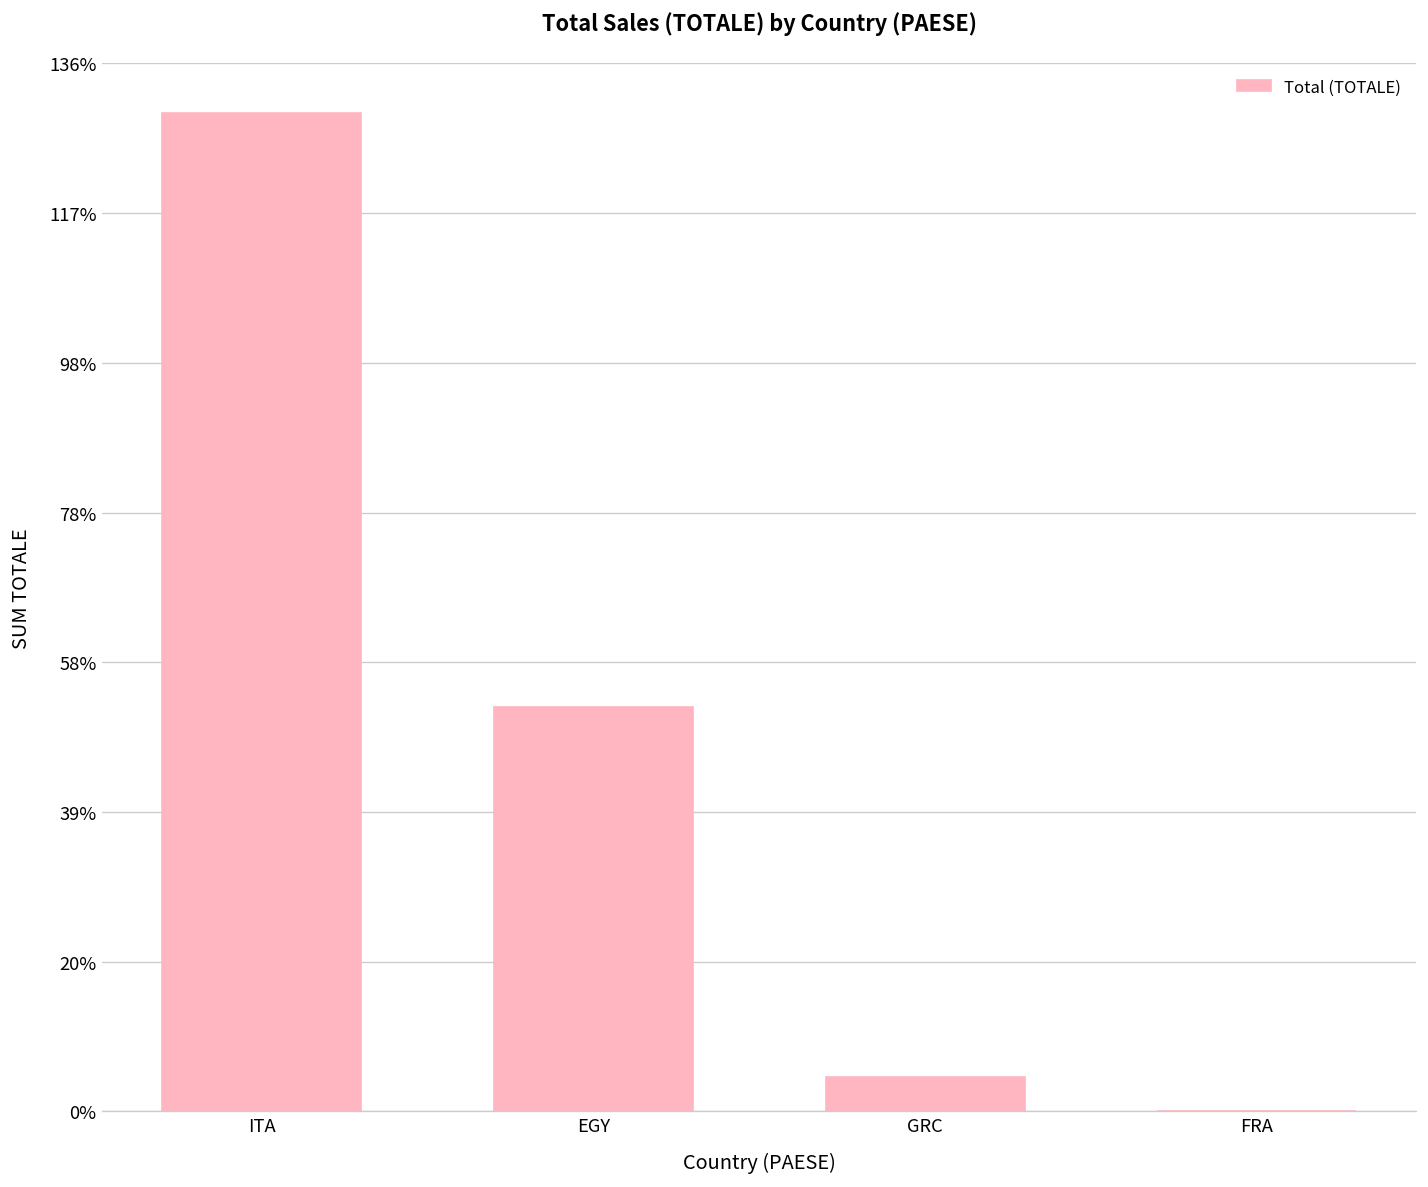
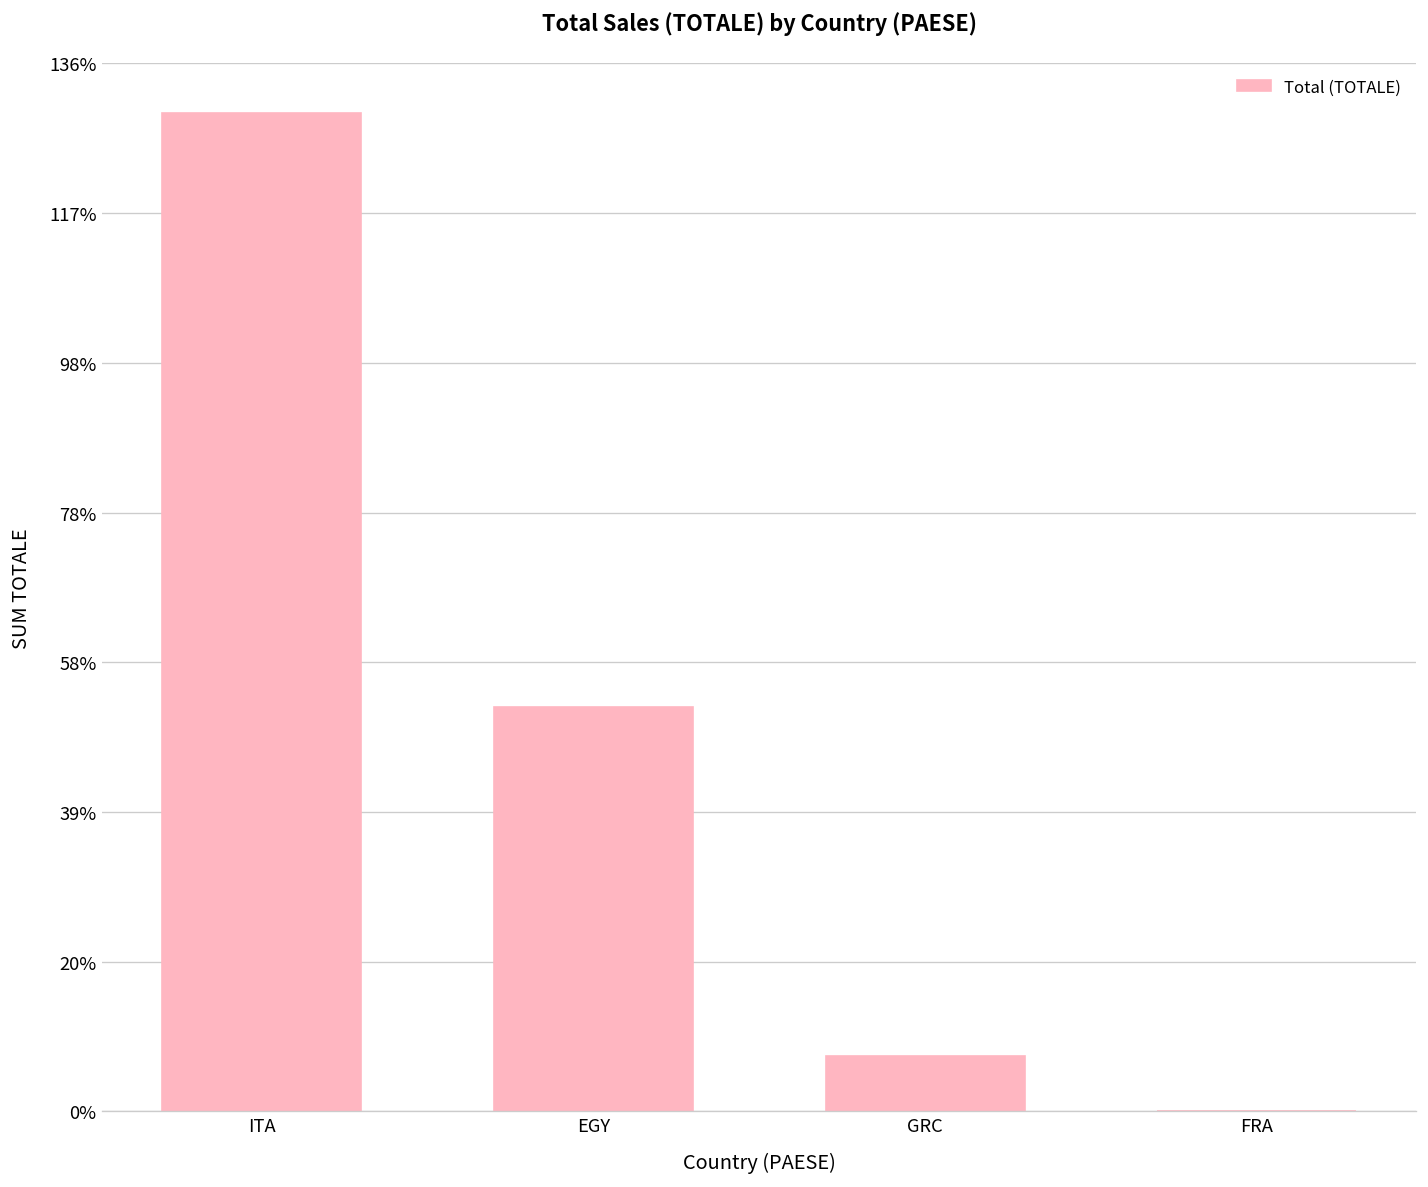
  {
    "ITA": "130%",
    "EGY": "52%",
-   "GRC": "4%"
+   "GRC": "7%"
  }
